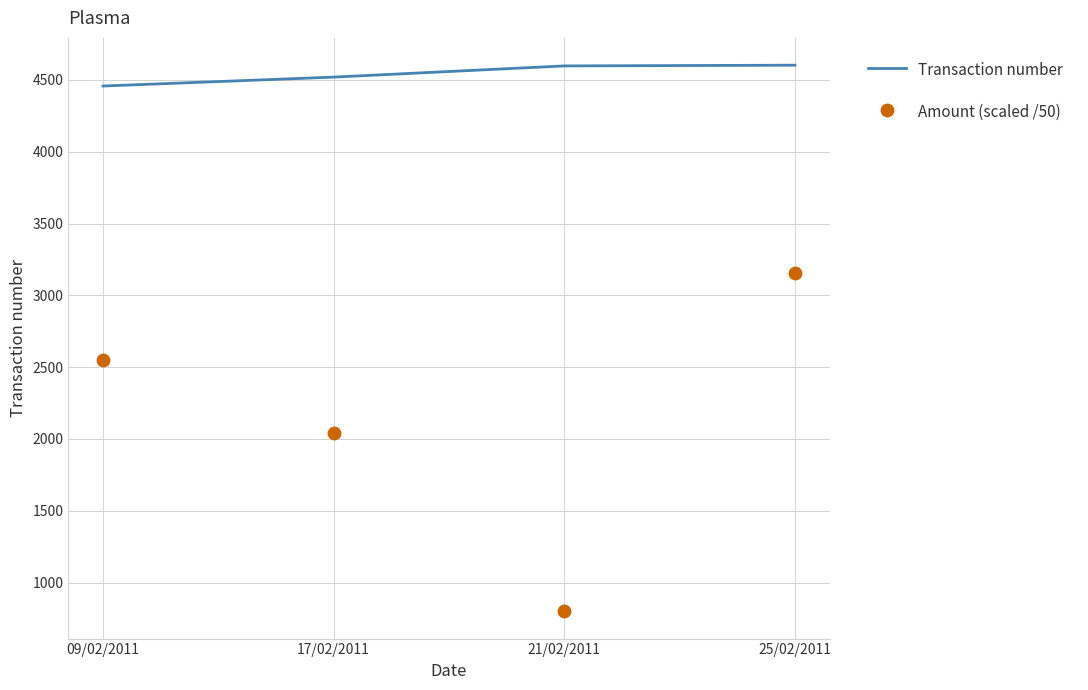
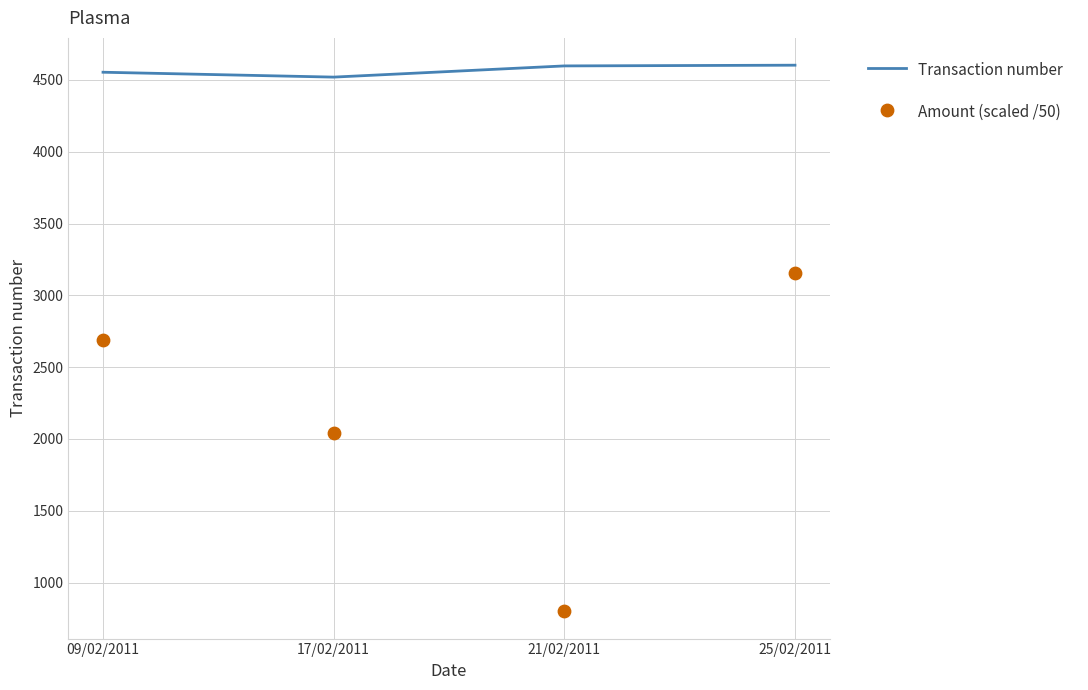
  {
    "Transaction number": {
-     "09/02/2011": 4460,
+     "09/02/2011": 4550,
      "17/02/2011": 4520,
      "21/02/2011": 4600,
      "25/02/2011": 4600
    },
    "Amount (scaled /50)": {
-     "09/02/2011": 2550
+     "09/02/2011": 2690
    }
  }
